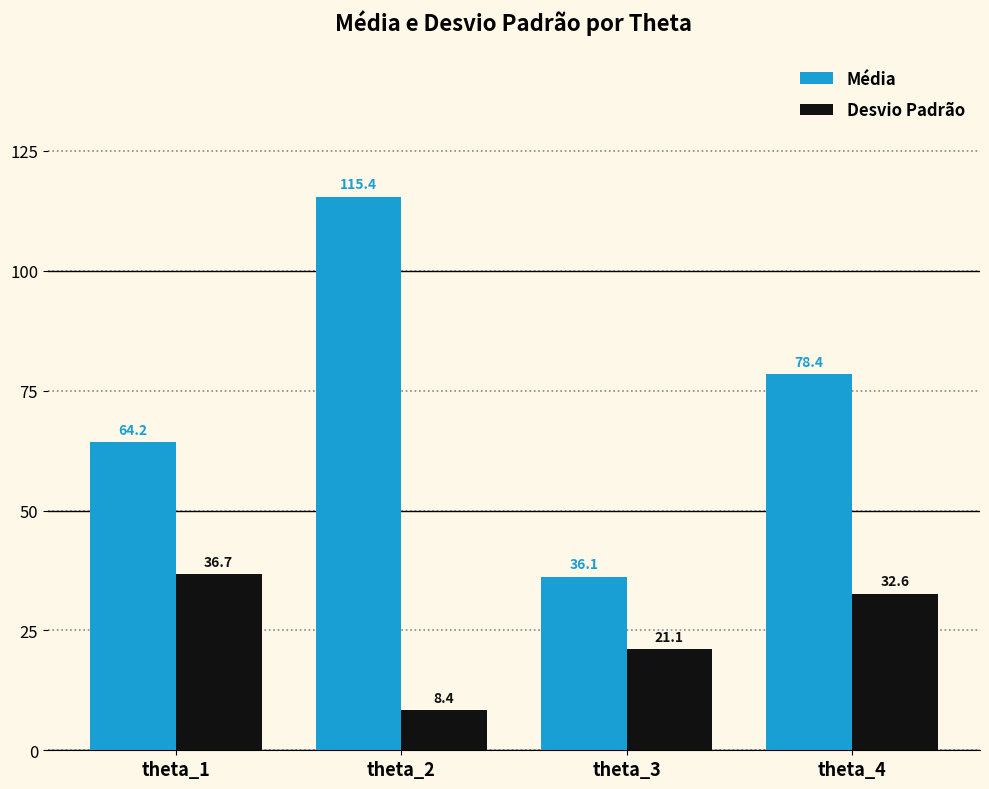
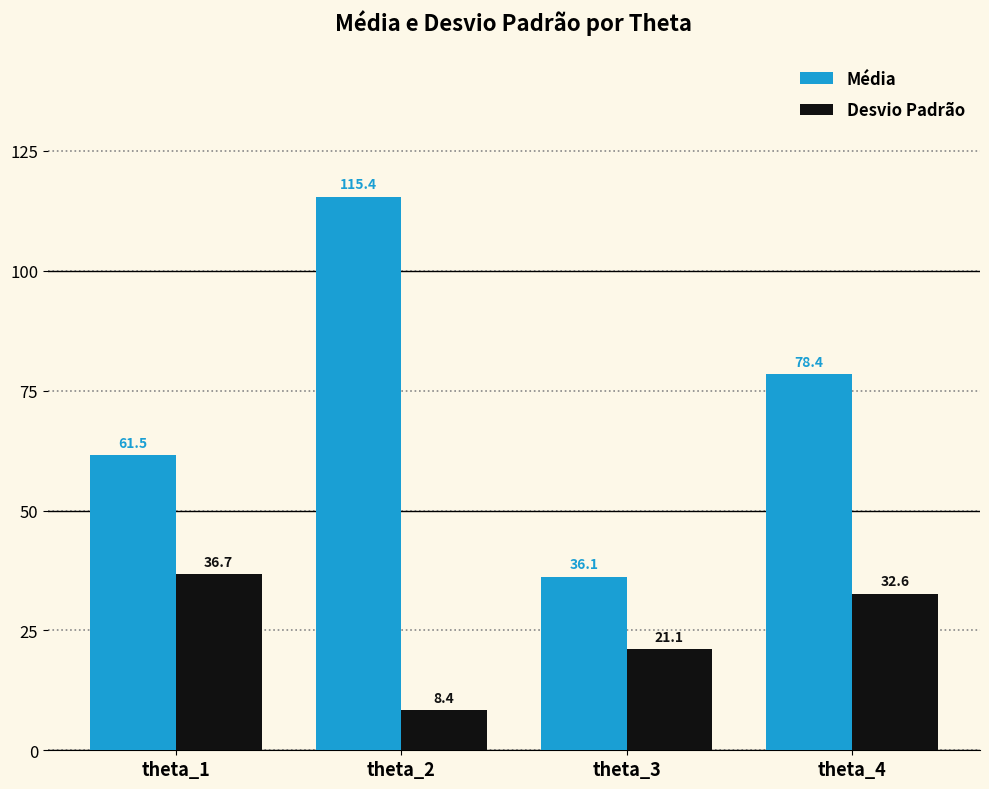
  {
    "Média": {
-     "theta_1": 64.2,
+     "theta_1": 61.5,
      "theta_2": 115.4,
      "theta_3": 36.1,
      "theta_4": 78.4
    },
    "Desvio Padrão": {
      "theta_1": 36.7,
      "theta_2": 8.4,
      "theta_3": 21.1,
      "theta_4": 32.6
    }
  }
